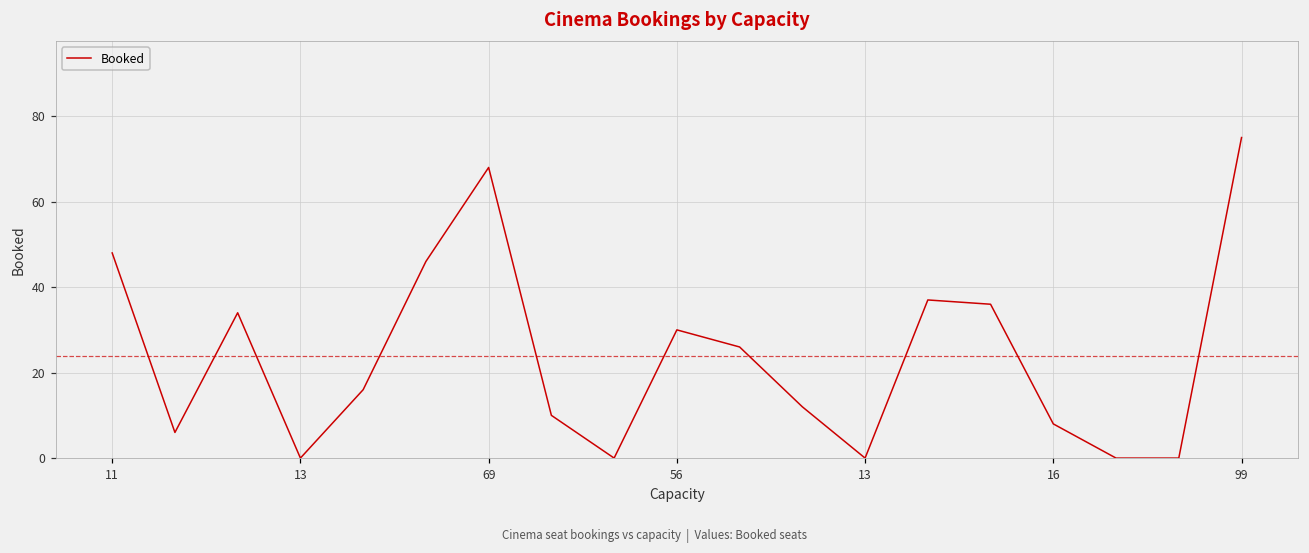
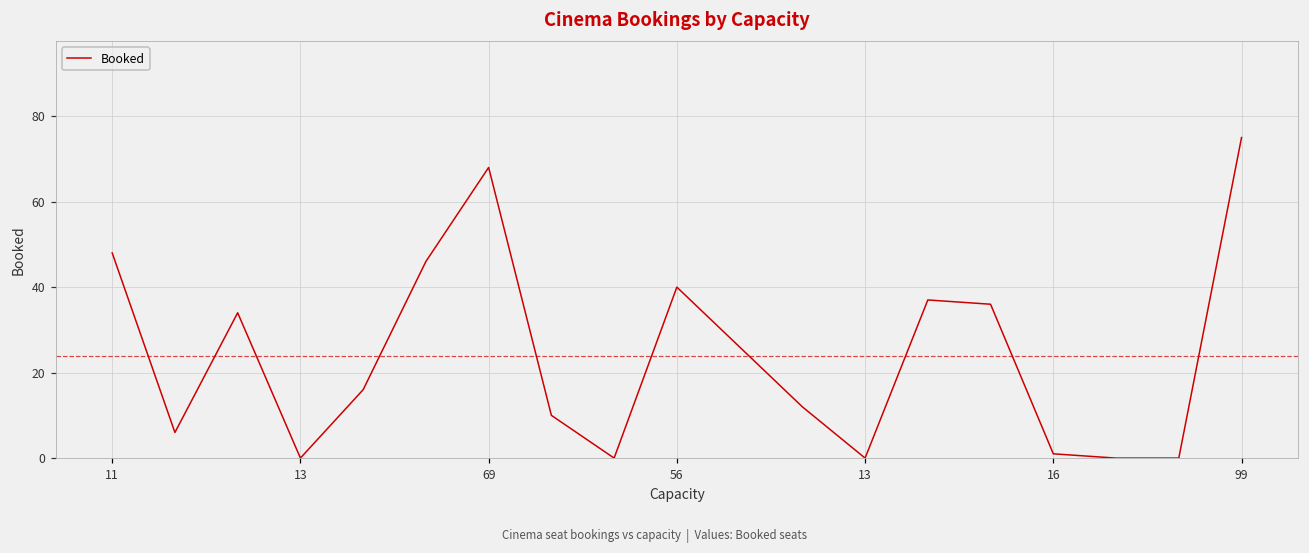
  {
    "11": 48,
    "69": 68,
-   "56": 30,
-   "16": 8,
+   "56": 40,
+   "16": 1,
    "99": 75
  }
